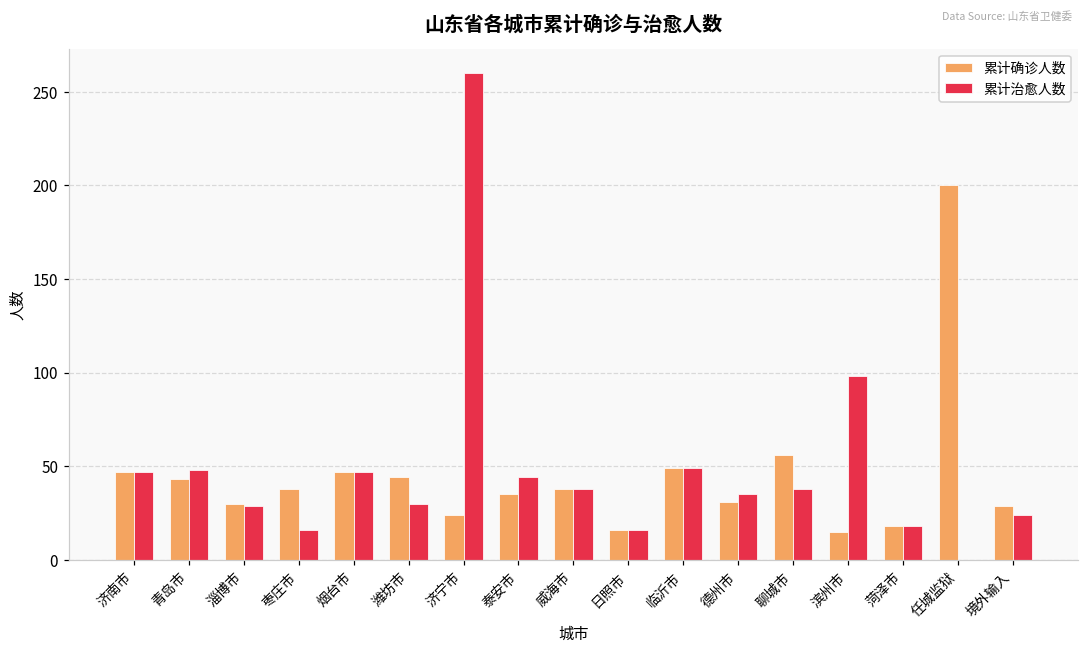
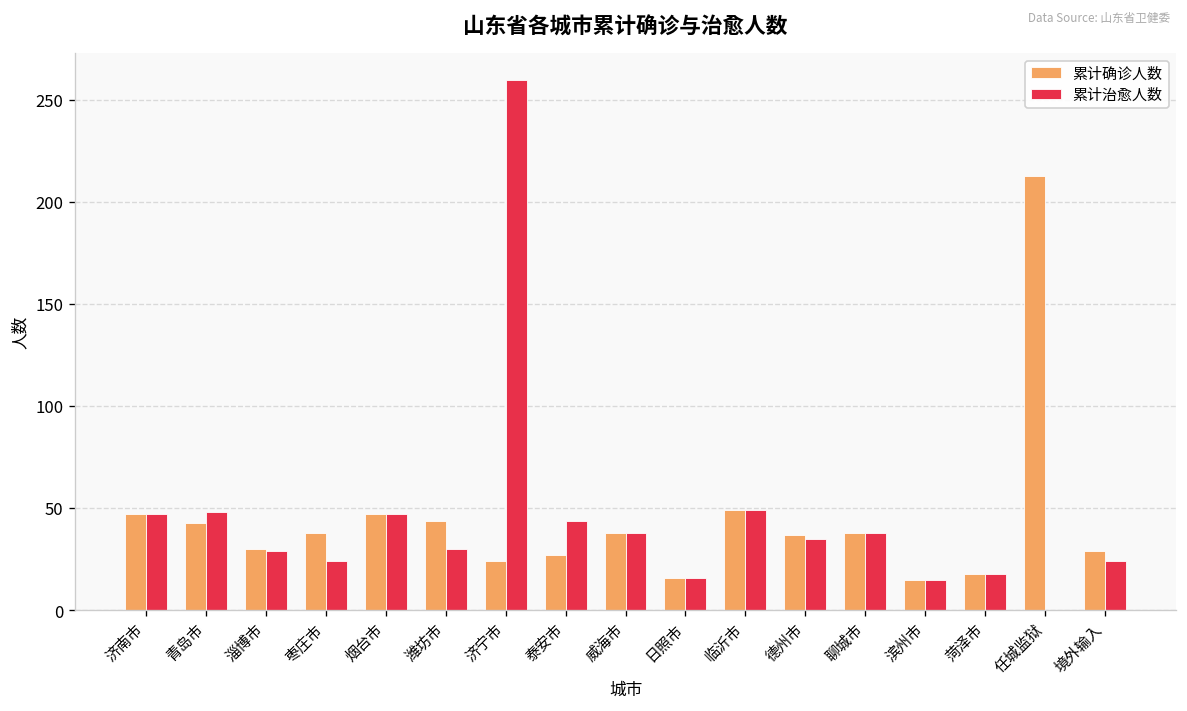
  {
    "累计确诊人数": {
      "济南市": 47,
      "青岛市": 43,
      "淄博市": 30,
      "枣庄市": 38,
      "烟台市": 47,
      "潍坊市": 44,
      "济宁市": 24,
-     "泰安市": 35,
+     "泰安市": 27,
      "威海市": 38,
      "日照市": 16,
      "临沂市": 49,
-     "德州市": 31,
-     "聊城市": 56,
+     "德州市": 37,
+     "聊城市": 38,
      "滨州市": 15,
      "菏泽市": 18,
-     "任城监狱": 200,
+     "任城监狱": 213,
      "境外输入": 29
    },
    "累计治愈人数": {
      "济南市": 47,
      "青岛市": 48,
      "淄博市": 29,
-     "枣庄市": 16,
+     "枣庄市": 24,
      "烟台市": 47,
      "潍坊市": 30,
      "济宁市": 260,
      "泰安市": 44,
      "威海市": 38,
      "日照市": 16,
      "临沂市": 49,
      "德州市": 35,
      "聊城市": 38,
-     "滨州市": 98,
+     "滨州市": 15,
      "菏泽市": 18,
      "任城监狱": 0,
      "境外输入": 24
    }
  }
